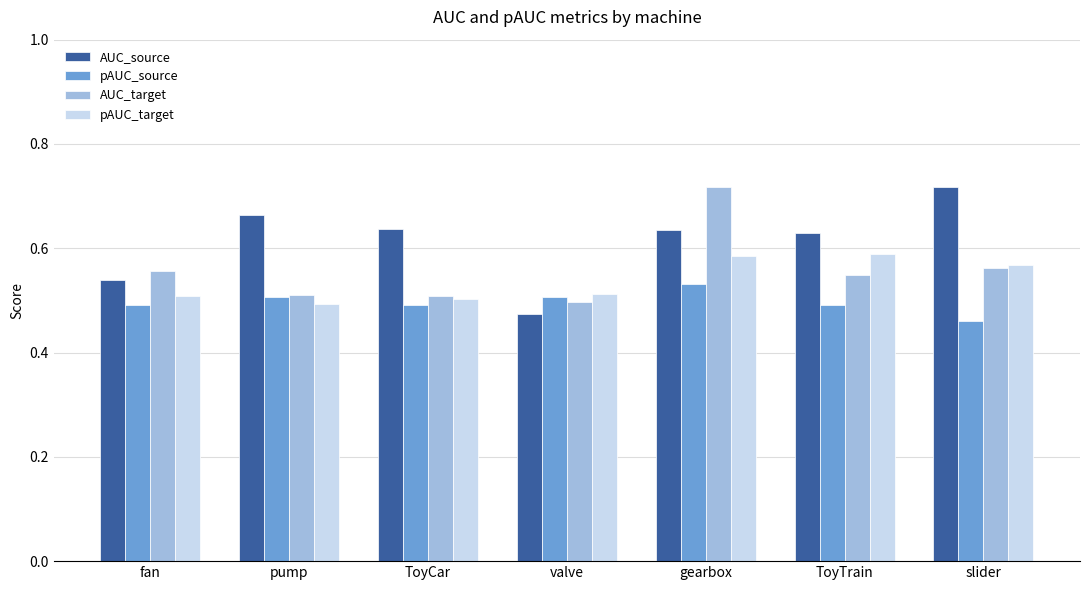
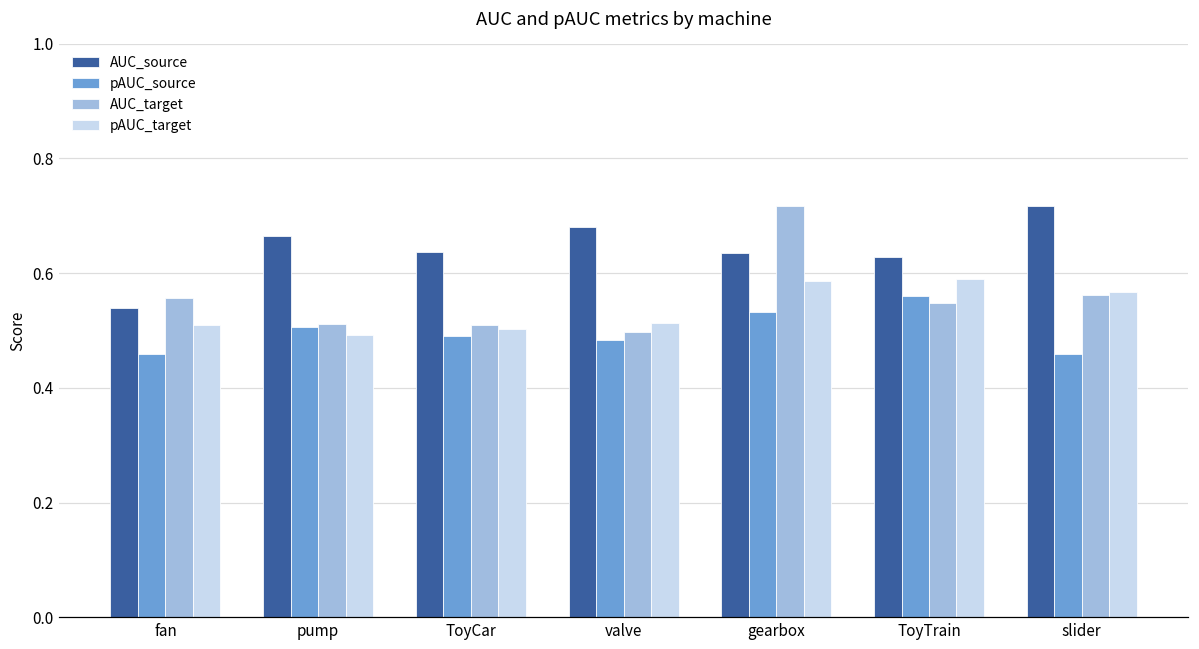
  {
    "AUC_source": {
      "fan": 0.54,
      "pump": 0.66,
      "ToyCar": 0.64,
-     "valve": 0.47,
+     "valve": 0.68,
      "gearbox": 0.64,
      "ToyTrain": 0.63,
      "slider": 0.72
    },
    "pAUC_source": {
-     "fan": 0.49,
+     "fan": 0.46,
      "pump": 0.51,
      "ToyCar": 0.49,
-     "valve": 0.51,
+     "valve": 0.48,
      "gearbox": 0.53,
-     "ToyTrain": 0.49,
+     "ToyTrain": 0.56,
      "slider": 0.46
    }
  }
